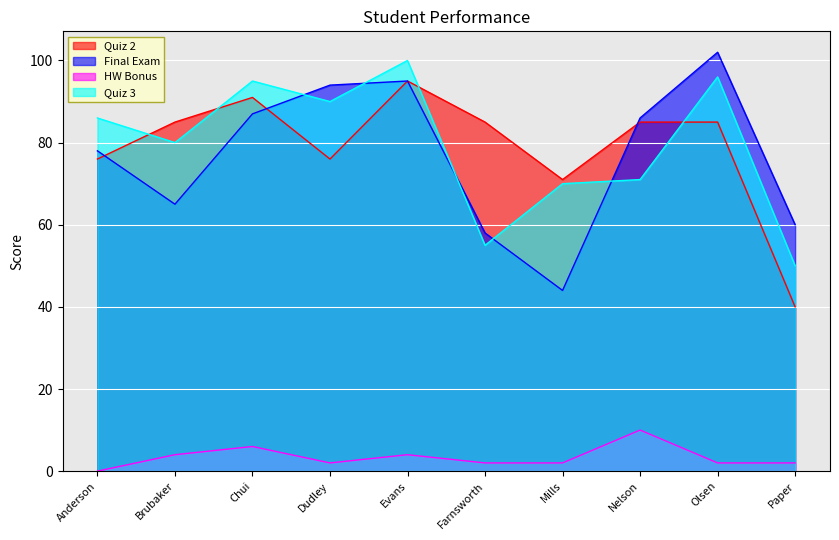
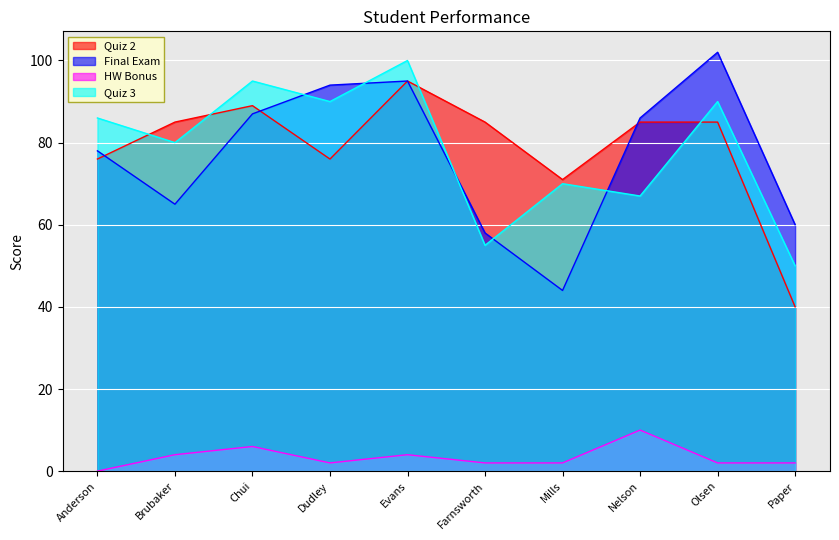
  {
    "Quiz 2": {
      "Anderson": 76,
      "Brubaker": 85,
-     "Chui": 91,
+     "Chui": 89,
      "Dudley": 76,
      "Farnsworth": 85,
      "Mills": 71,
      "Nelson": 85,
      "Olsen": 85,
      "Paper": 40
    },
    "Final Exam": {
      "Anderson": 78,
      "Brubaker": 65,
      "Chui": 87,
      "Dudley": 94,
      "Farnsworth": 58,
      "Mills": 44,
      "Nelson": 86,
      "Olsen": 102,
      "Paper": 60
    },
    "HW Bonus": {
      "Anderson": 0,
      "Brubaker": 4,
      "Chui": 6,
      "Dudley": 2,
      "Evans": 4,
      "Farnsworth": 2,
      "Mills": 2,
      "Nelson": 10,
      "Olsen": 2,
      "Paper": 2
    },
    "Quiz 3": {
      "Anderson": 86,
      "Brubaker": 80,
      "Chui": 95,
      "Dudley": 90,
      "Evans": 100,
      "Farnsworth": 55,
      "Mills": 70,
-     "Nelson": 71,
-     "Olsen": 96,
+     "Nelson": 67,
+     "Olsen": 90,
      "Paper": 50
    }
  }
